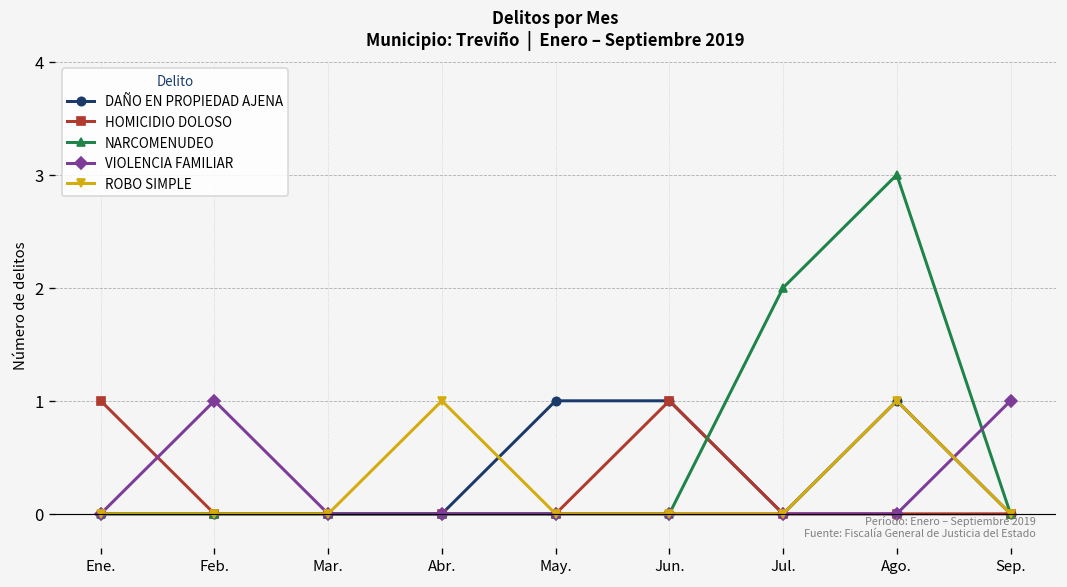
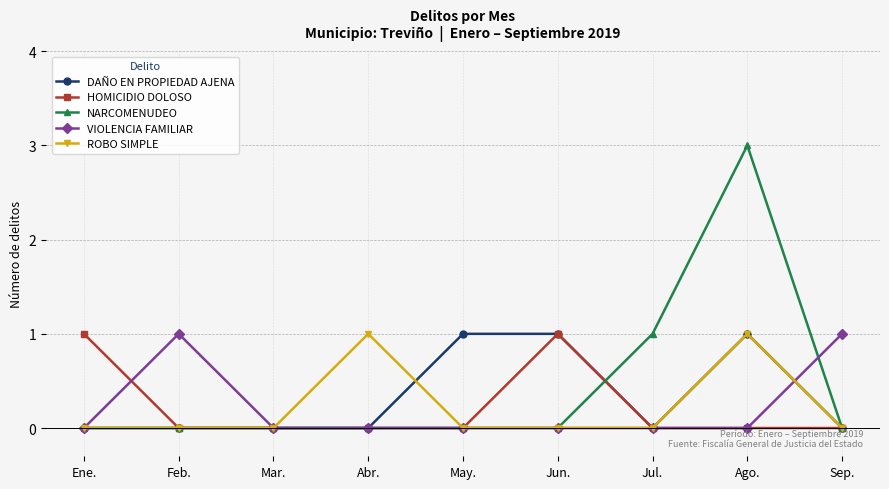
  {
    "DAÑO EN PROPIEDAD AJENA": {
      "May.": 1
    },
    "HOMICIDIO DOLOSO": {
      "Ene.": 1
    },
    "NARCOMENUDEO": {
-     "Jul.": 2,
+     "Jul.": 1,
      "Ago.": 3
    },
    "VIOLENCIA FAMILIAR": {
      "Feb.": 1,
      "Sep.": 1
    },
    "ROBO SIMPLE": {
      "Abr.": 1
    }
  }
